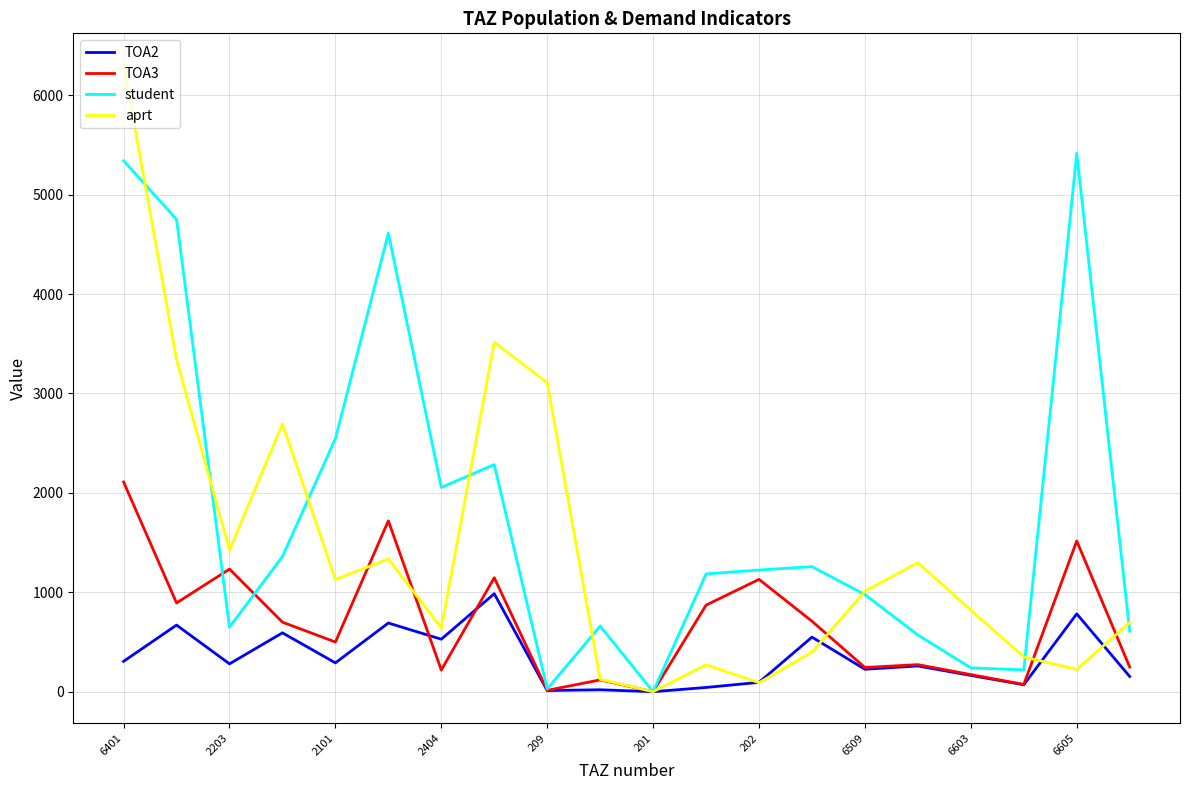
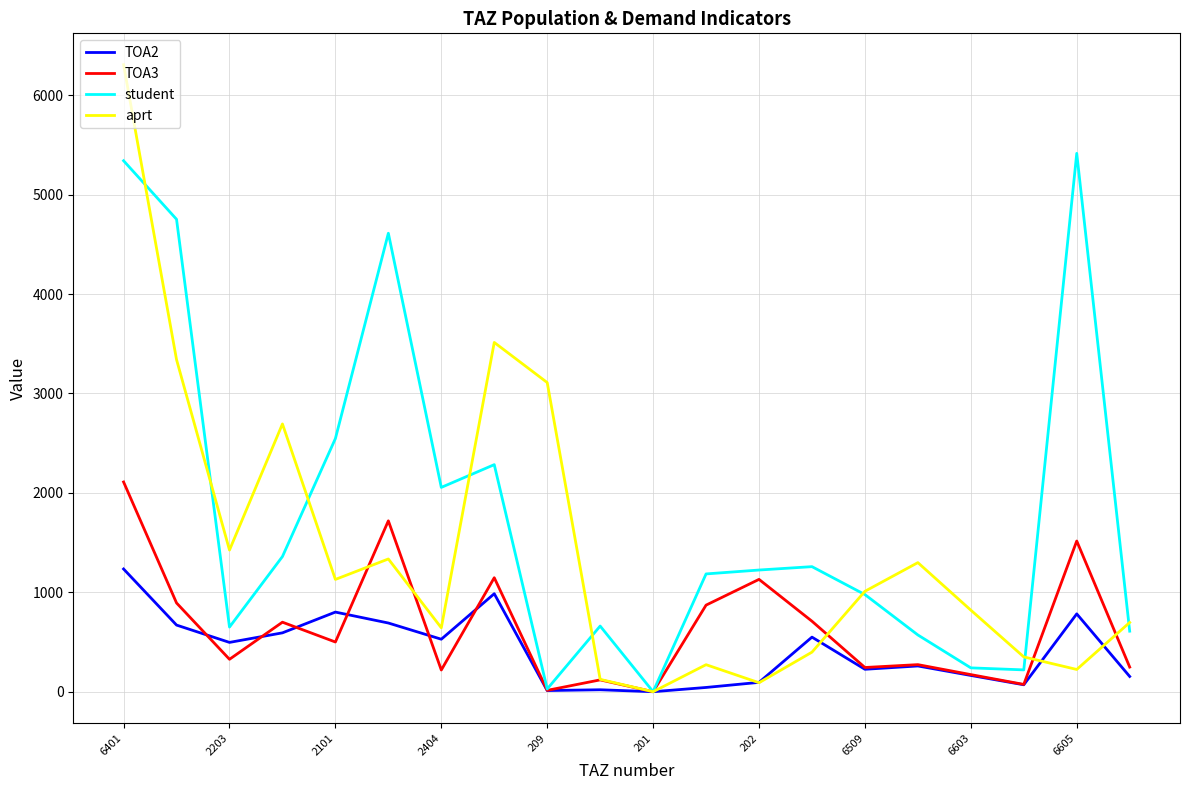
  {
    "TOA2": {
-     "6401": 300,
-     "2203": 300,
-     "2101": 300,
+     "6401": 1200,
+     "2203": 500,
+     "2101": 800,
      "2404": 500,
      "6605": 800
    },
    "TOA3": {
      "6401": 2100,
-     "2203": 1200,
+     "2203": 300,
      "2101": 500,
      "2404": 200,
      "202": 1100,
      "6605": 1500
    },
    "student": {
      "6401": 5300,
      "2203": 700,
      "2101": 2500,
      "2404": 2100,
      "202": 1200,
      "6509": 1000,
      "6603": 200,
      "6605": 5400
    },
    "aprt": {
      "2203": 1400,
      "2101": 1100,
      "2404": 600,
      "209": 3100,
      "6509": 1000,
      "6603": 800,
      "6605": 200
    }
  }
